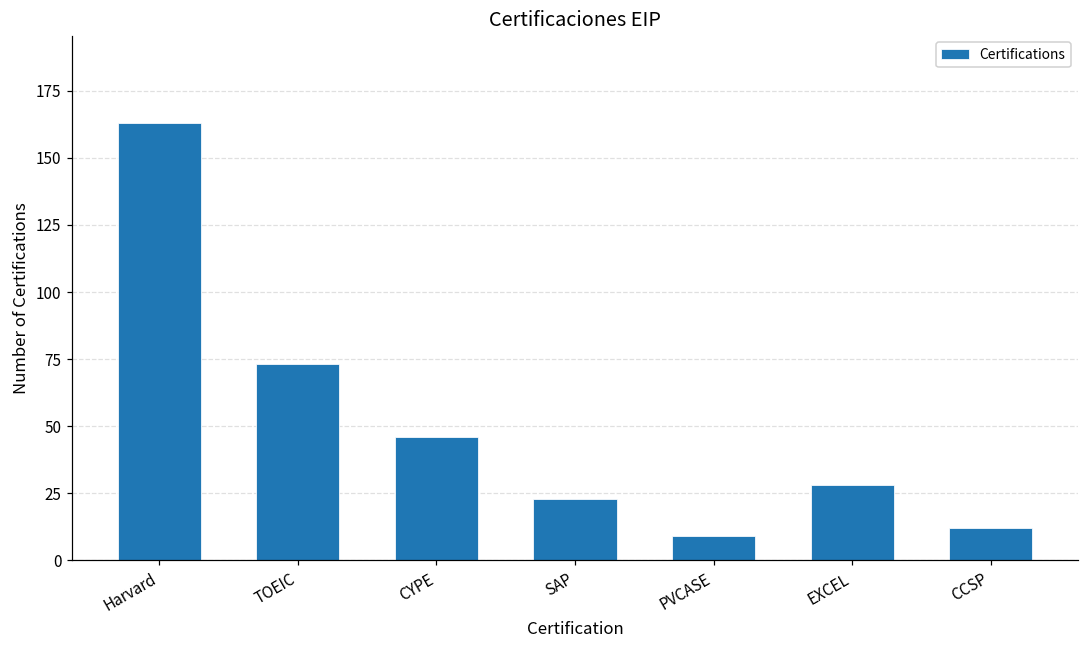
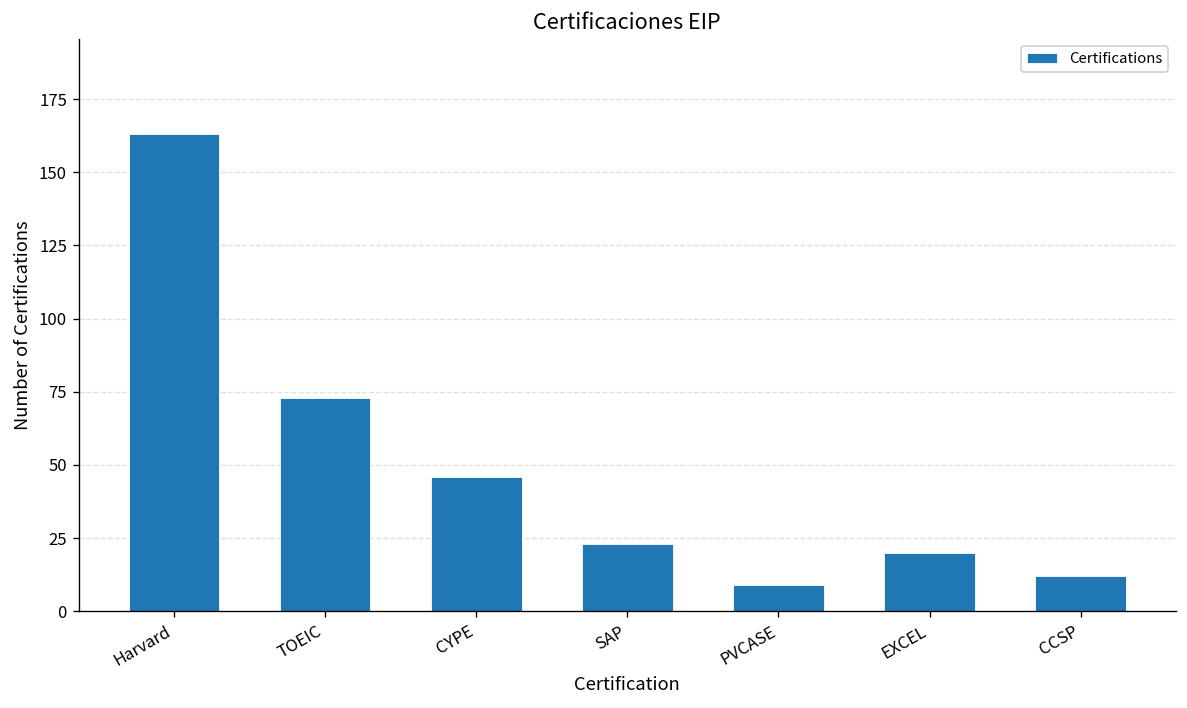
  {
    "Harvard": 163,
    "TOEIC": 73,
    "CYPE": 46,
    "SAP": 23,
    "PVCASE": 9,
-   "EXCEL": 28,
+   "EXCEL": 20,
    "CCSP": 12
  }
